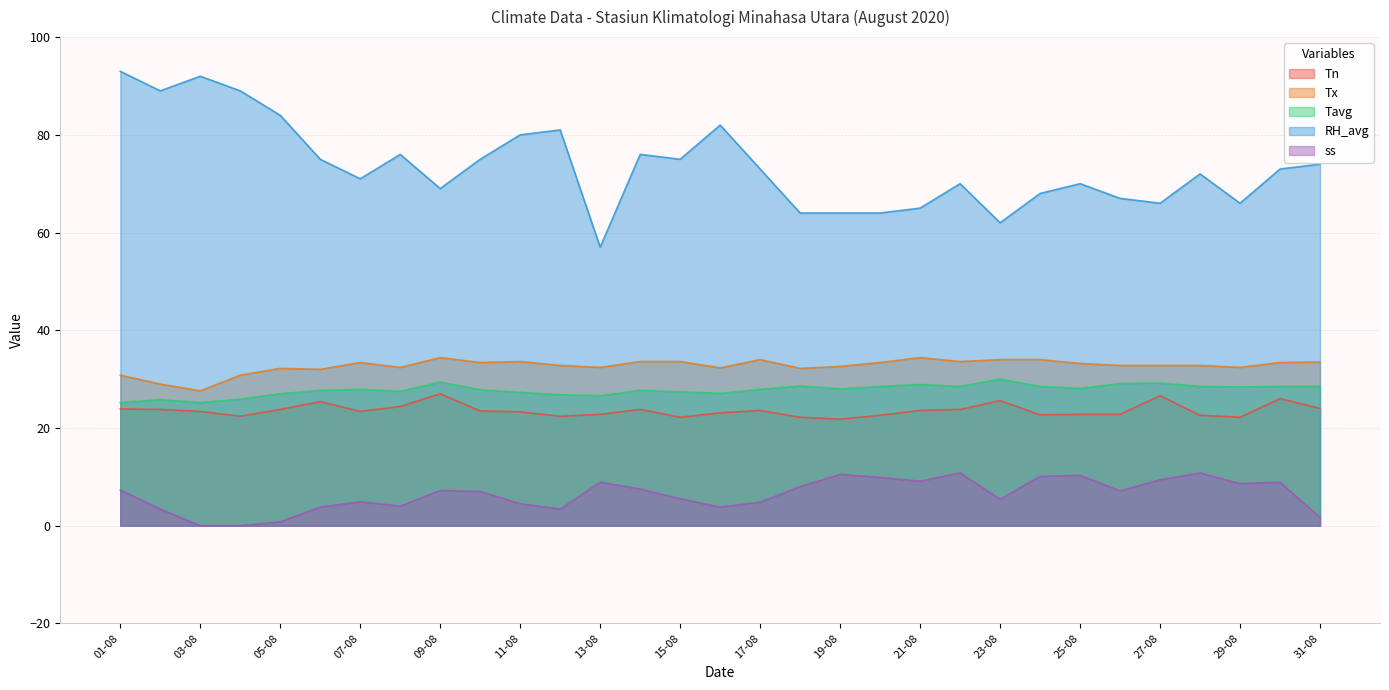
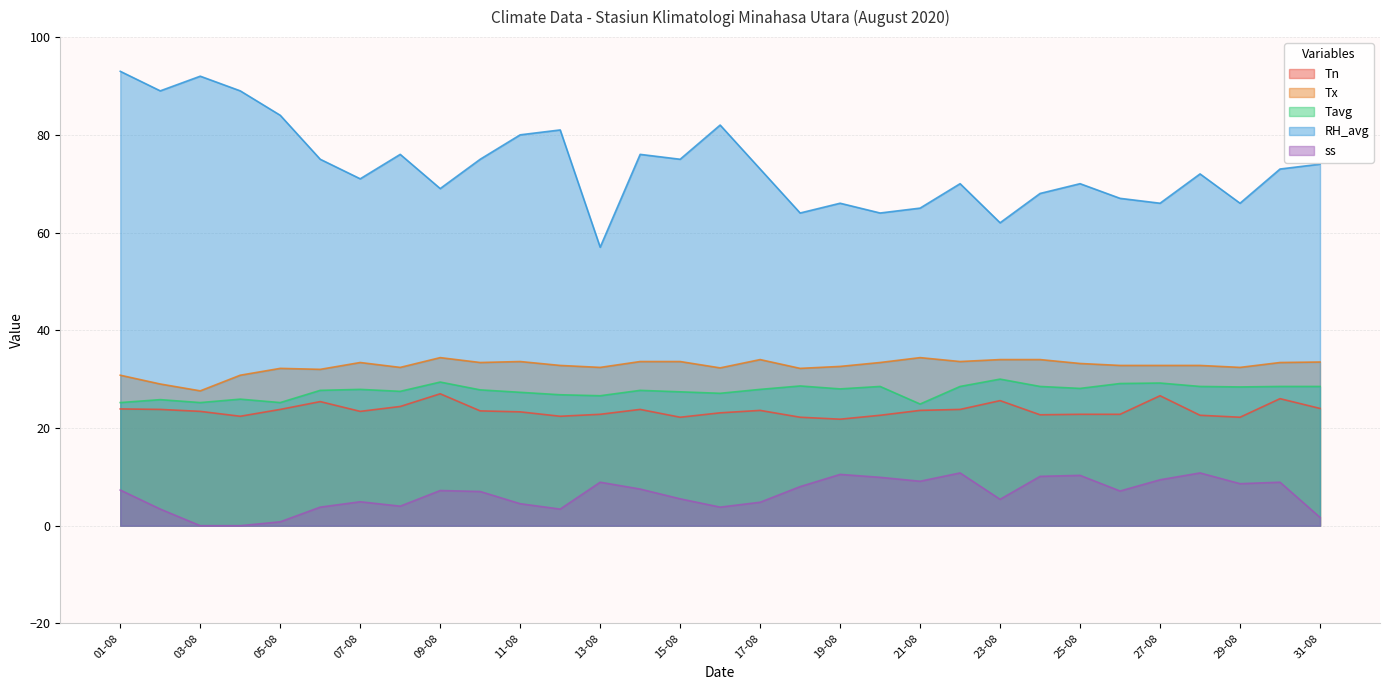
  {
    "Tavg": {
      "01-08": 25,
      "03-08": 25,
-     "05-08": 27,
+     "05-08": 25,
      "07-08": 28,
      "09-08": 29,
      "11-08": 27,
      "13-08": 27,
      "15-08": 27,
      "17-08": 28,
      "19-08": 28,
-     "21-08": 29,
+     "21-08": 25,
      "23-08": 30,
      "25-08": 28,
      "27-08": 29,
      "29-08": 28,
      "31-08": 29
    },
    "RH_avg": {
      "01-08": 93,
      "03-08": 92,
      "05-08": 84,
      "07-08": 71,
      "09-08": 69,
      "11-08": 80,
      "13-08": 57,
      "15-08": 75,
      "17-08": 73,
-     "19-08": 64,
+     "19-08": 66,
      "21-08": 65,
      "23-08": 62,
      "25-08": 70,
      "27-08": 66,
      "29-08": 66,
      "31-08": 74
    },
    "ss": {
      "01-08": 7,
      "03-08": 0,
      "05-08": 1,
      "07-08": 5,
      "09-08": 7,
      "11-08": 5,
      "13-08": 9,
      "15-08": 6,
      "17-08": 5,
      "19-08": 11,
      "21-08": 9,
      "23-08": 5,
      "25-08": 10,
      "27-08": 9,
      "29-08": 9,
      "31-08": 2
    }
  }
